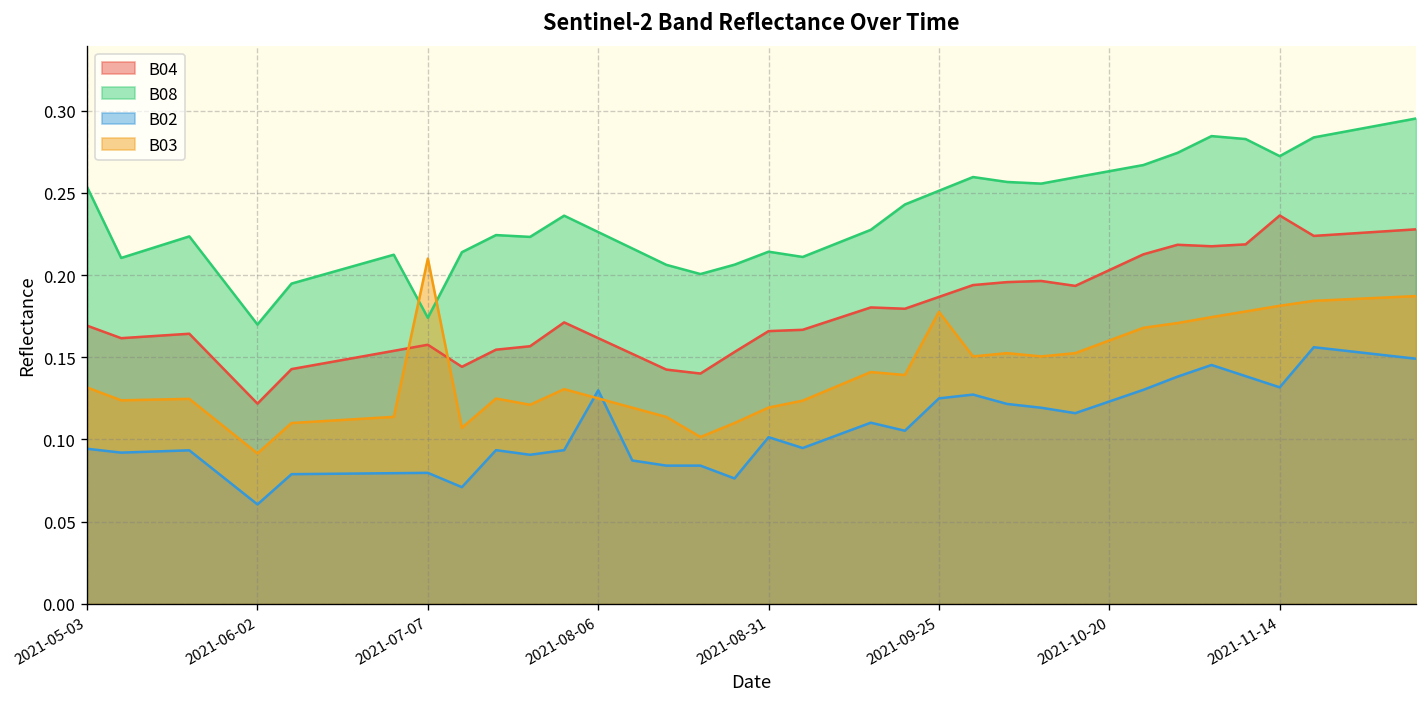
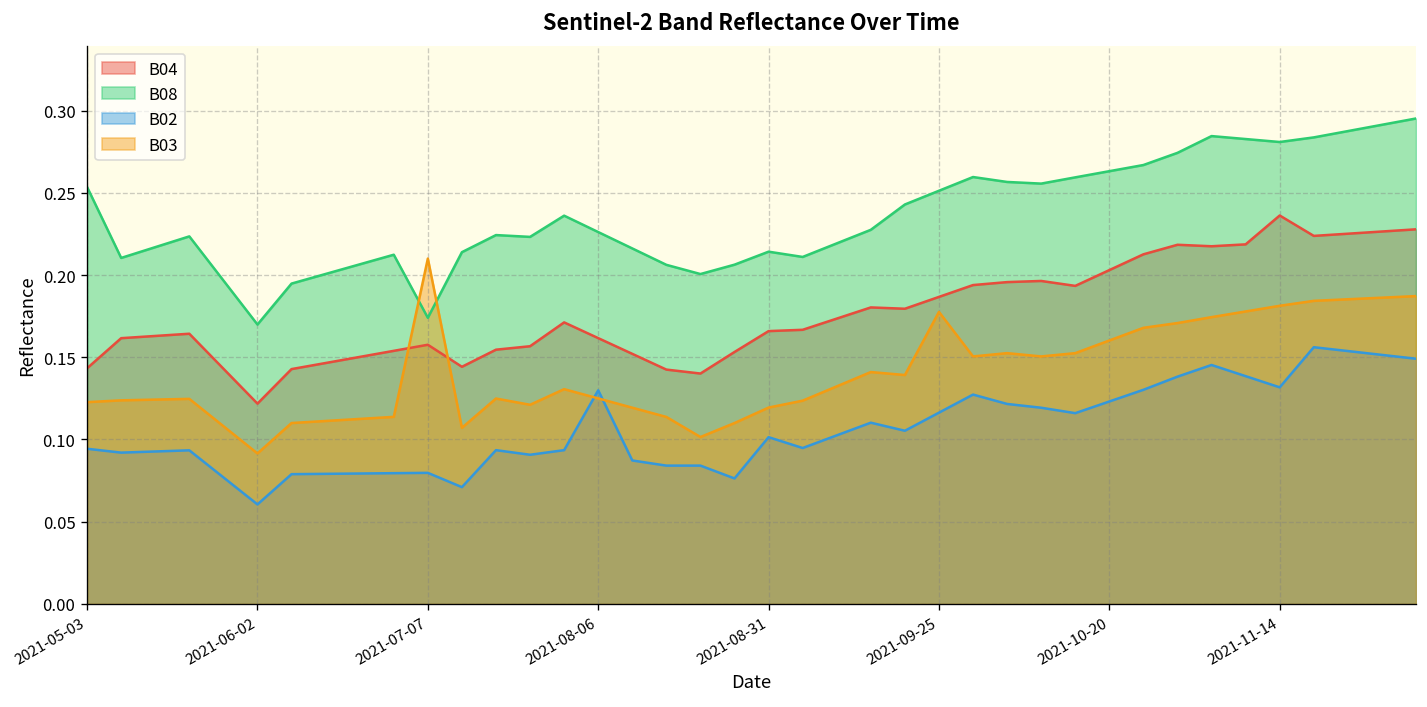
  {
    "B04": {
-     "2021-05-03": 0.169,
+     "2021-05-03": 0.143,
      "2021-06-02": 0.122,
      "2021-07-07": 0.158,
      "2021-08-06": 0.162,
      "2021-08-31": 0.166,
      "2021-09-25": 0.187,
      "2021-10-20": 0.203,
      "2021-11-14": 0.236
    },
    "B08": {
      "2021-05-03": 0.254,
      "2021-06-02": 0.170,
      "2021-07-07": 0.174,
      "2021-08-06": 0.226,
      "2021-08-31": 0.214,
      "2021-09-25": 0.251,
      "2021-10-20": 0.263,
-     "2021-11-14": 0.272
+     "2021-11-14": 0.281
    },
    "B02": {
      "2021-05-03": 0.094,
      "2021-06-02": 0.061,
      "2021-07-07": 0.080,
      "2021-08-06": 0.130,
      "2021-08-31": 0.101,
-     "2021-09-25": 0.125,
+     "2021-09-25": 0.116,
      "2021-10-20": 0.123,
      "2021-11-14": 0.132
    },
    "B03": {
-     "2021-05-03": 0.132,
+     "2021-05-03": 0.123,
      "2021-06-02": 0.092,
      "2021-07-07": 0.210,
      "2021-08-06": 0.125,
      "2021-08-31": 0.119,
      "2021-09-25": 0.178,
      "2021-10-20": 0.160,
      "2021-11-14": 0.181
    }
  }
